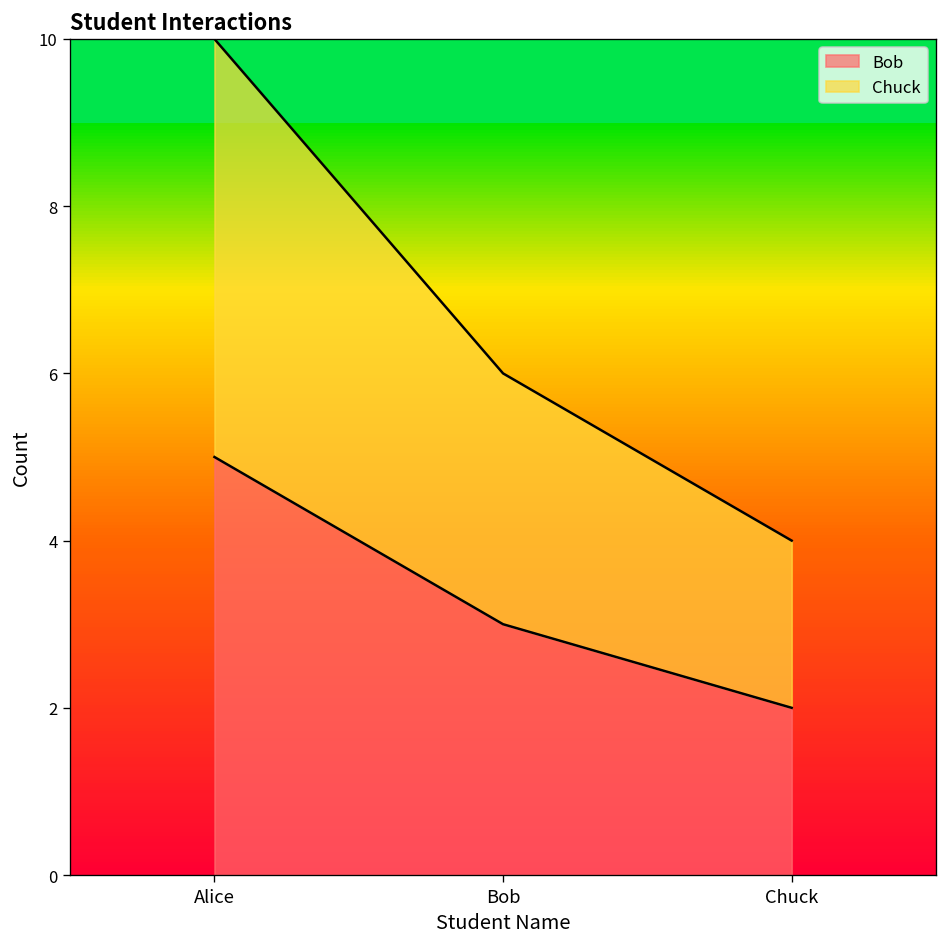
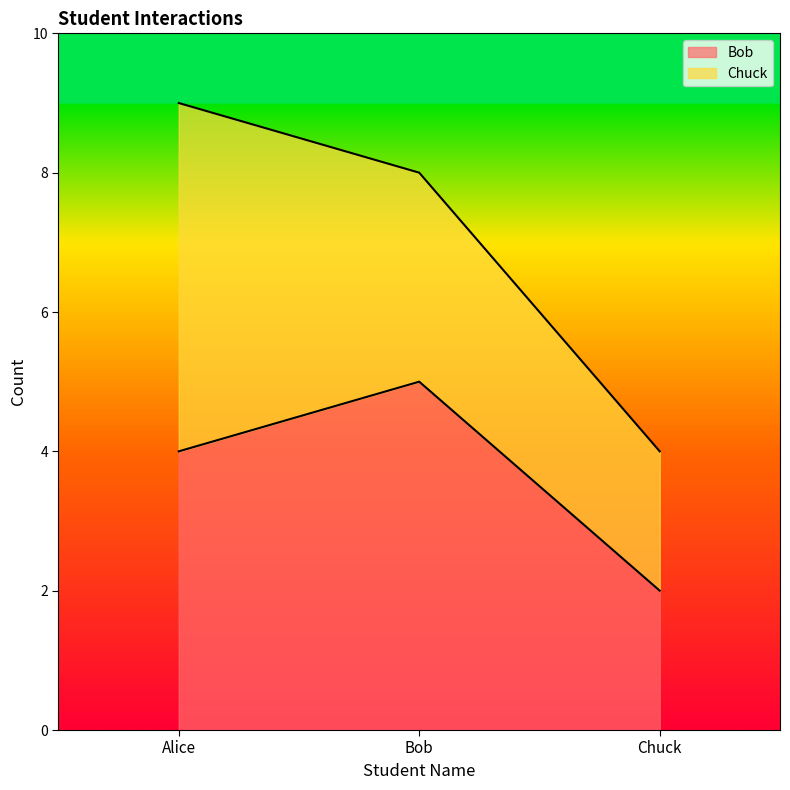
  {
    "Bob": {
-     "Alice": 5,
-     "Bob": 3,
+     "Alice": 4,
+     "Bob": 5,
      "Chuck": 2
    },
    "Chuck": {
      "Alice": 5,
      "Bob": 3,
      "Chuck": 2
    }
  }
